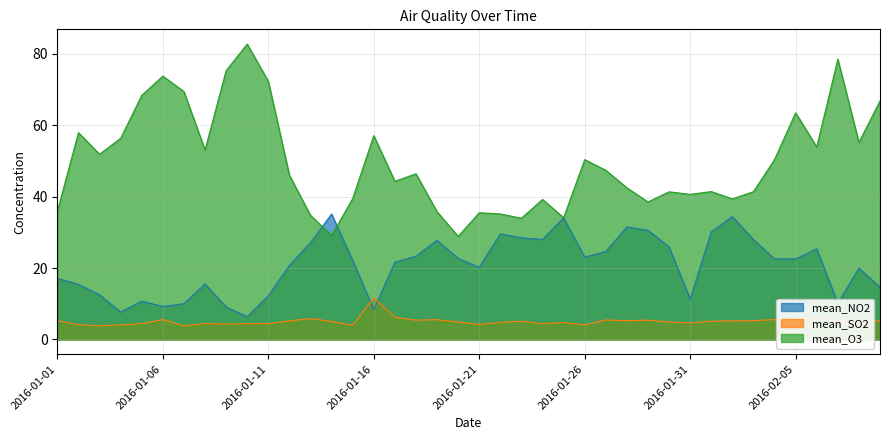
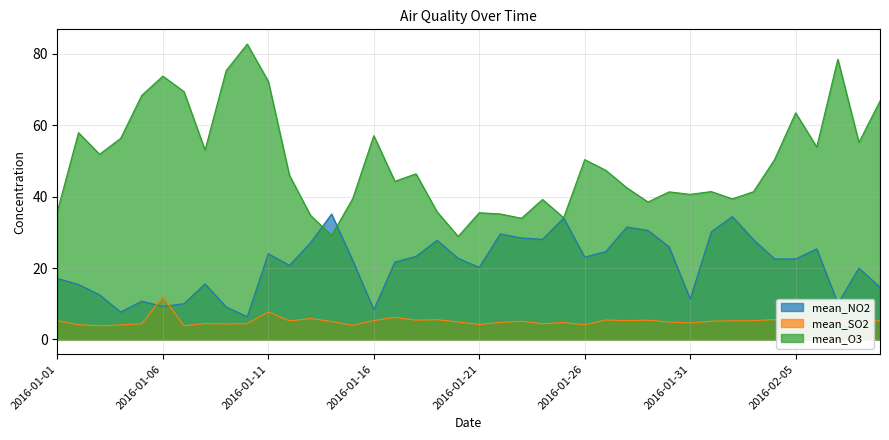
  {
    "mean_NO2": {
      "2016-01-01": 17,
      "2016-01-06": 9,
-     "2016-01-11": 12,
+     "2016-01-11": 24,
      "2016-01-16": 8,
      "2016-01-21": 20,
      "2016-01-26": 23,
      "2016-01-31": 11,
      "2016-02-05": 23
    },
    "mean_SO2": {
      "2016-01-01": 5,
-     "2016-01-06": 6,
-     "2016-01-11": 4,
-     "2016-01-16": 12,
+     "2016-01-06": 12,
+     "2016-01-11": 8,
+     "2016-01-16": 5,
      "2016-01-21": 4,
      "2016-01-26": 4,
      "2016-01-31": 5
    },
    "mean_O3": {
      "2016-01-01": 36,
      "2016-01-06": 74,
      "2016-01-11": 72,
      "2016-01-16": 57,
      "2016-01-21": 36,
      "2016-01-26": 50,
      "2016-01-31": 41,
      "2016-02-05": 63
    }
  }
